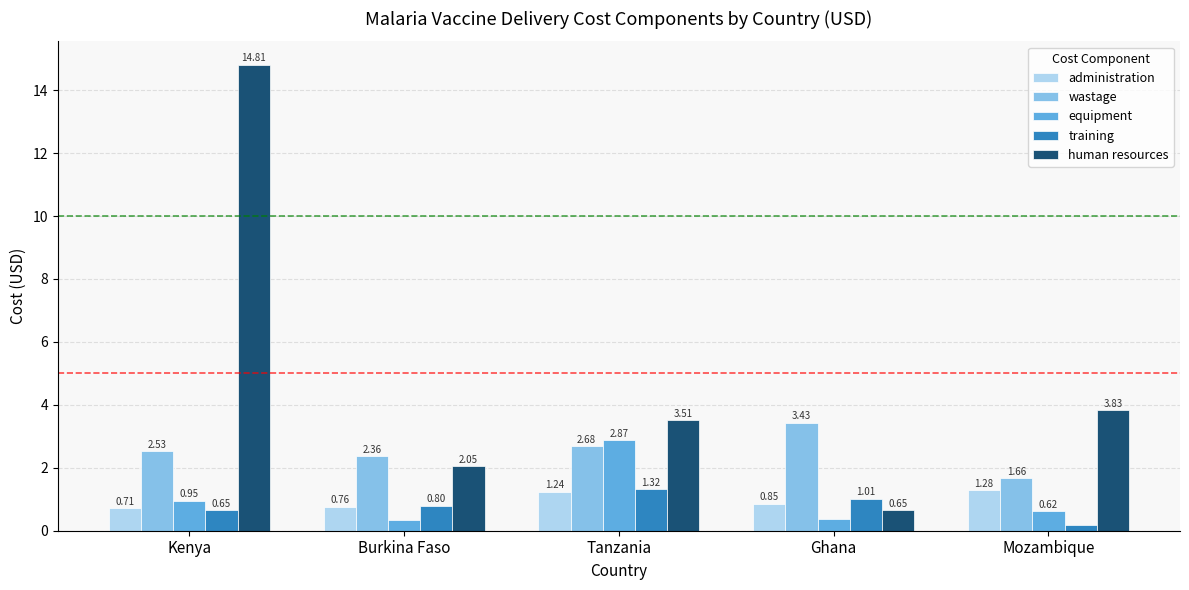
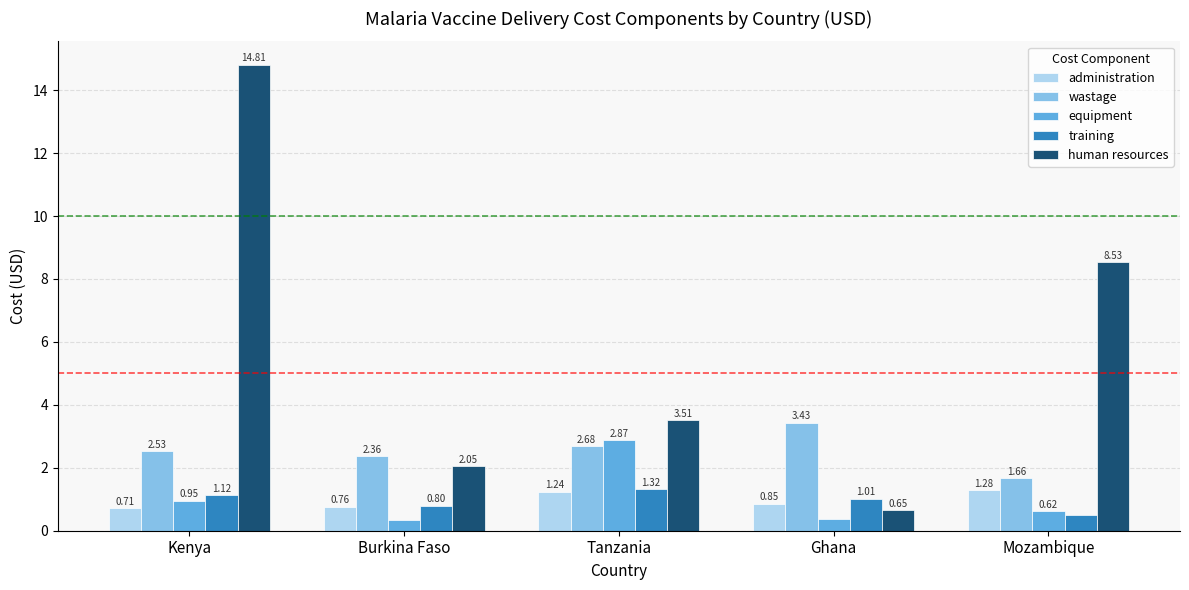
  {
    "training": {
-     "Kenya": 0.65,
+     "Kenya": 1.12,
      "Burkina Faso": 0.80,
      "Tanzania": 1.32,
      "Ghana": 1.01,
-     "Mozambique": 0.2
+     "Mozambique": 0.5
    },
    "human resources": {
      "Kenya": 14.81,
      "Burkina Faso": 2.05,
      "Tanzania": 3.51,
      "Ghana": 0.65,
-     "Mozambique": 3.83
+     "Mozambique": 8.53
    }
  }
